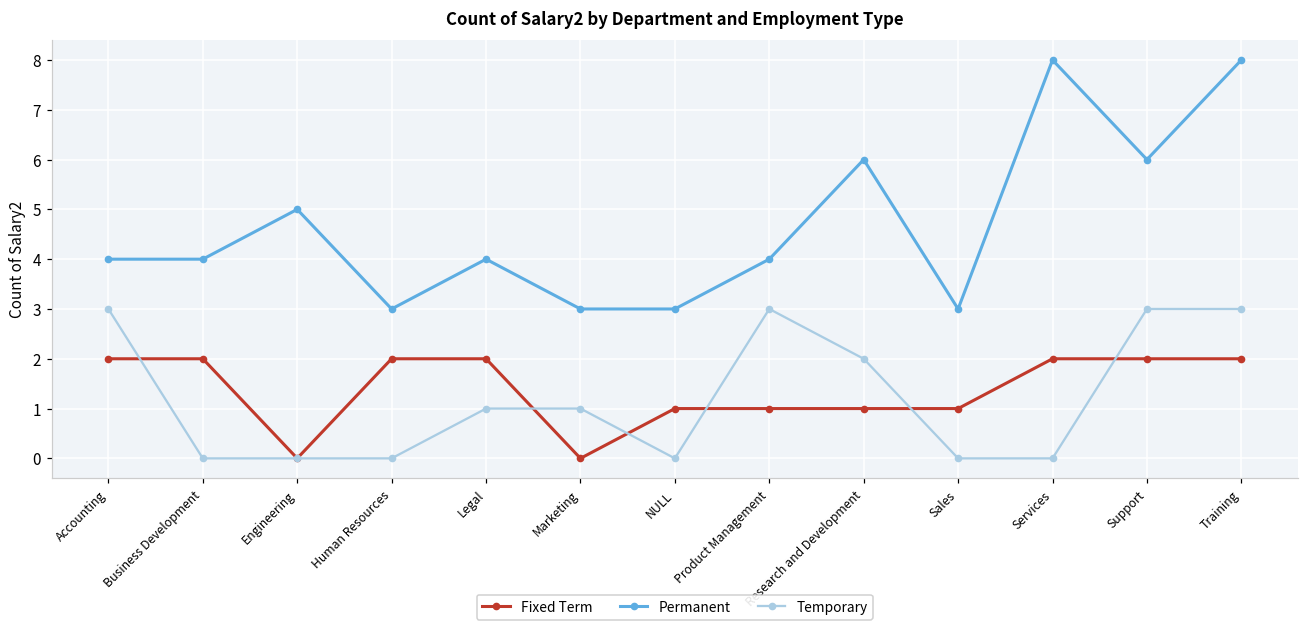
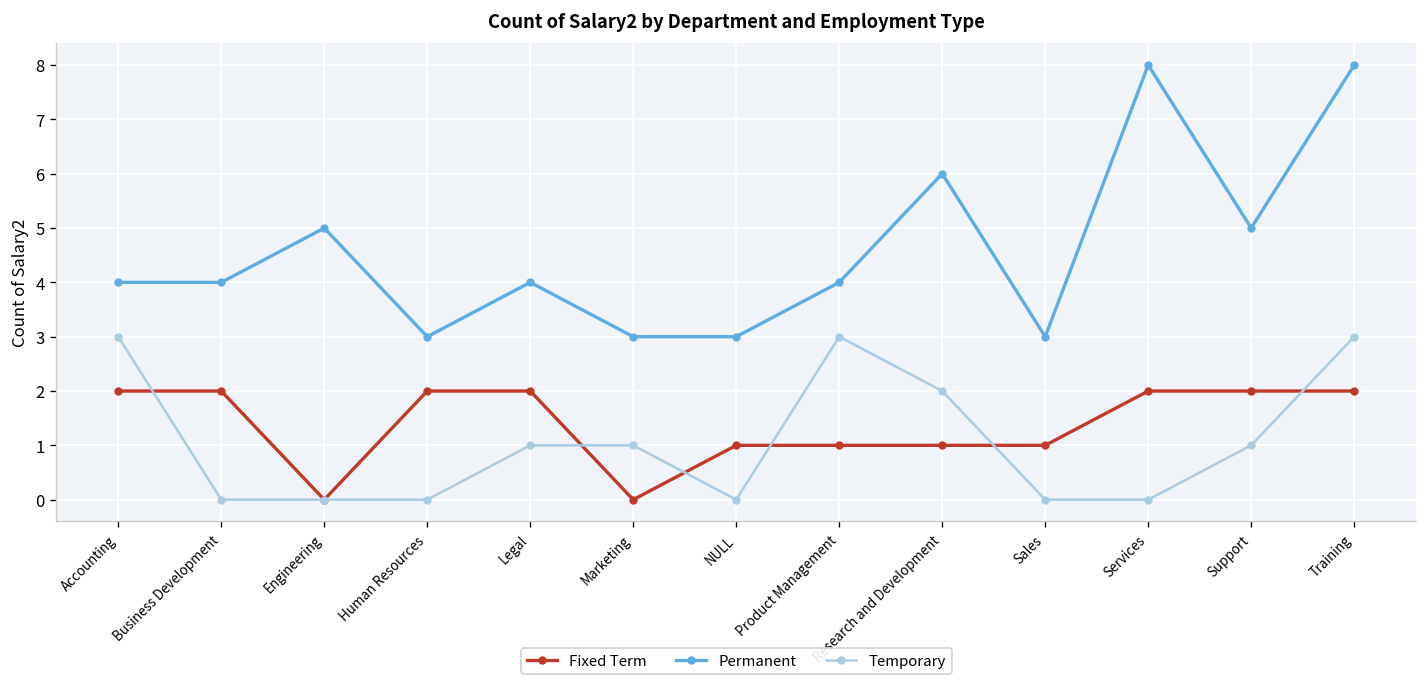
  {
    "Fixed Term": {
      "Accounting": 2,
      "Business Development": 2,
      "Human Resources": 2,
      "Legal": 2,
      "Marketing": 0,
      "NULL": 1,
      "Product Management": 1,
      "Research and Development": 1,
      "Sales": 1,
      "Services": 2,
      "Support": 2,
      "Training": 2
    },
    "Permanent": {
      "Accounting": 4,
      "Business Development": 4,
      "Engineering": 5,
      "Human Resources": 3,
      "Legal": 4,
      "Marketing": 3,
      "NULL": 3,
      "Product Management": 4,
      "Research and Development": 6,
      "Sales": 3,
      "Services": 8,
-     "Support": 6,
+     "Support": 5,
      "Training": 8
    },
    "Temporary": {
      "Accounting": 3,
      "Business Development": 0,
      "Human Resources": 0,
      "Legal": 1,
      "Marketing": 1,
      "NULL": 0,
      "Product Management": 3,
      "Research and Development": 2,
      "Sales": 0,
      "Services": 0,
-     "Support": 3,
+     "Support": 1,
      "Training": 3
    }
  }
